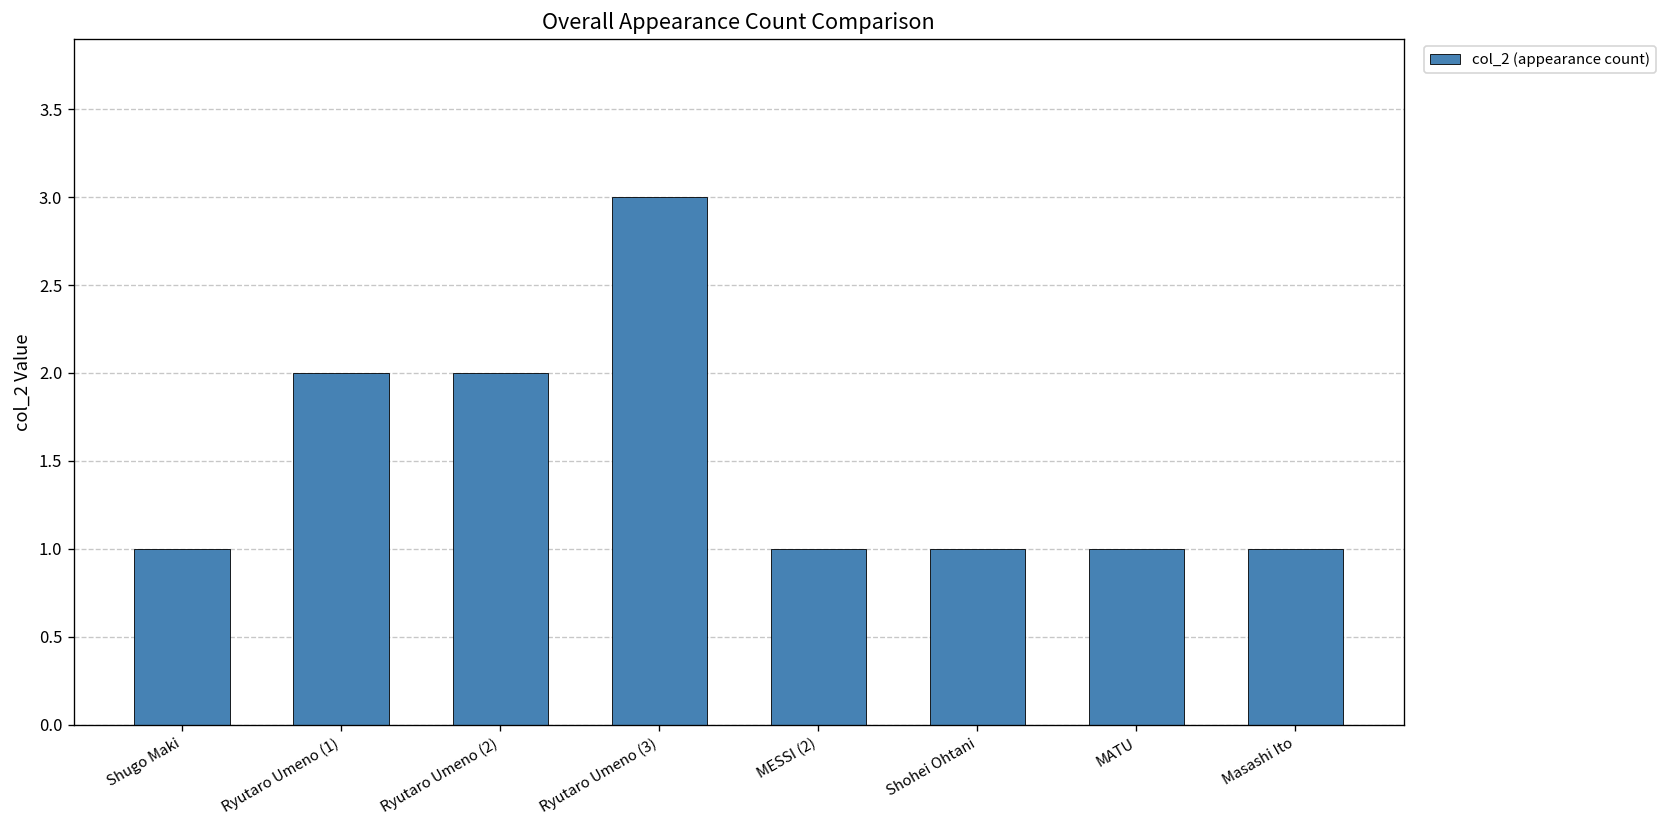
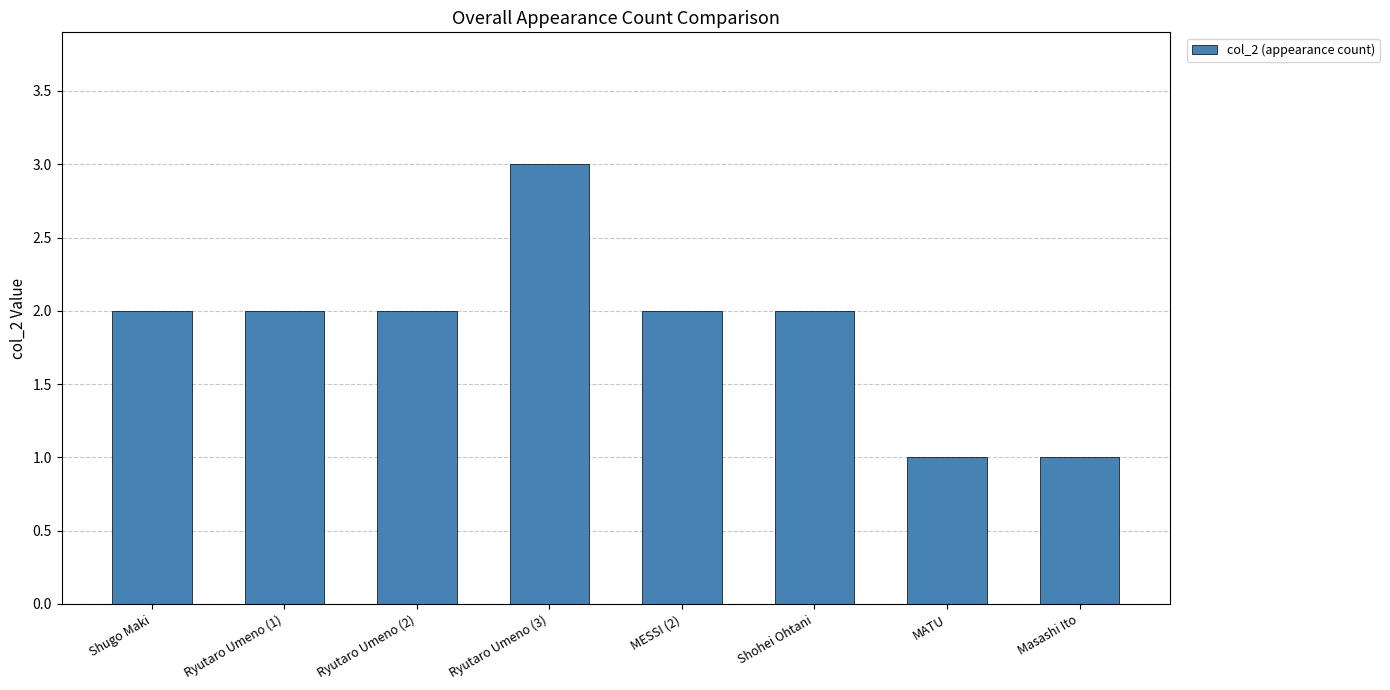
  {
-   "Shugo Maki": 1,
+   "Shugo Maki": 2,
    "Ryutaro Umeno (1)": 2,
    "Ryutaro Umeno (2)": 2,
    "Ryutaro Umeno (3)": 3,
-   "MESSI (2)": 1,
-   "Shohei Ohtani": 1,
+   "MESSI (2)": 2,
+   "Shohei Ohtani": 2,
    "MATU": 1,
    "Masashi Ito": 1
  }
